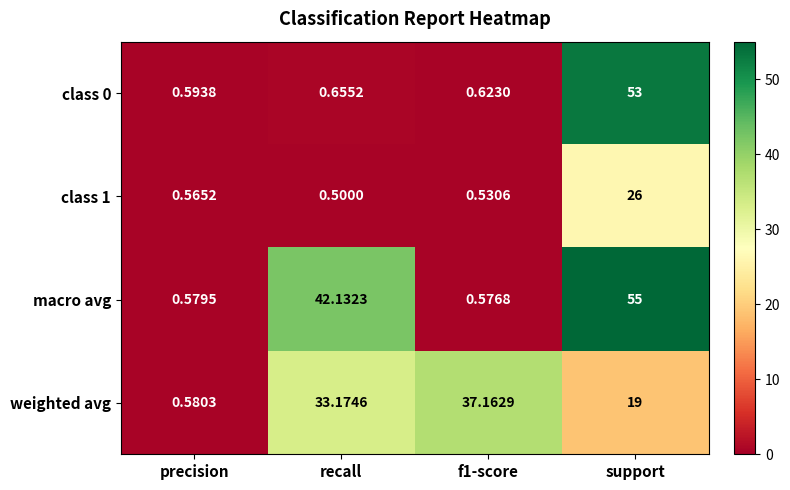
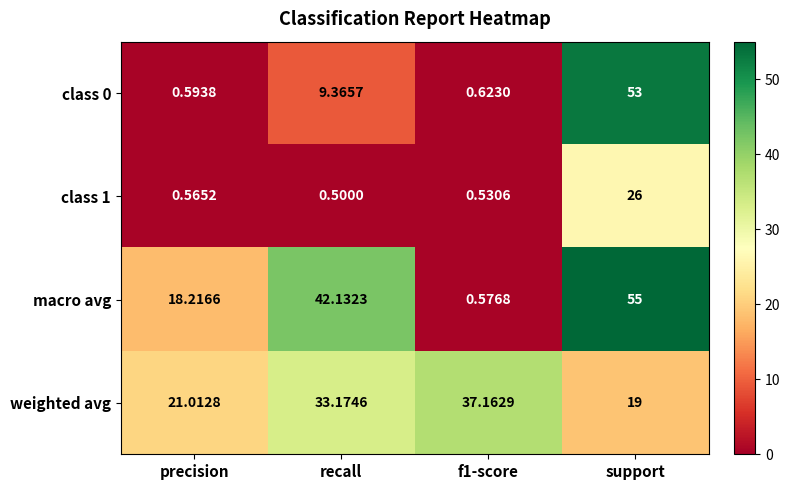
  {
    "class 0": {
      "precision": 0.5938,
-     "recall": 0.6552,
+     "recall": 9.3657,
      "f1-score": 0.6230,
      "support": 53
    },
    "class 1": {
      "precision": 0.5652,
      "recall": 0.5000,
      "f1-score": 0.5306,
      "support": 26
    },
    "macro avg": {
-     "precision": 0.5795,
+     "precision": 18.2166,
      "recall": 42.1323,
      "f1-score": 0.5768,
      "support": 55
    },
    "weighted avg": {
-     "precision": 0.5803,
+     "precision": 21.0128,
      "recall": 33.1746,
      "f1-score": 37.1629,
      "support": 19
    }
  }
